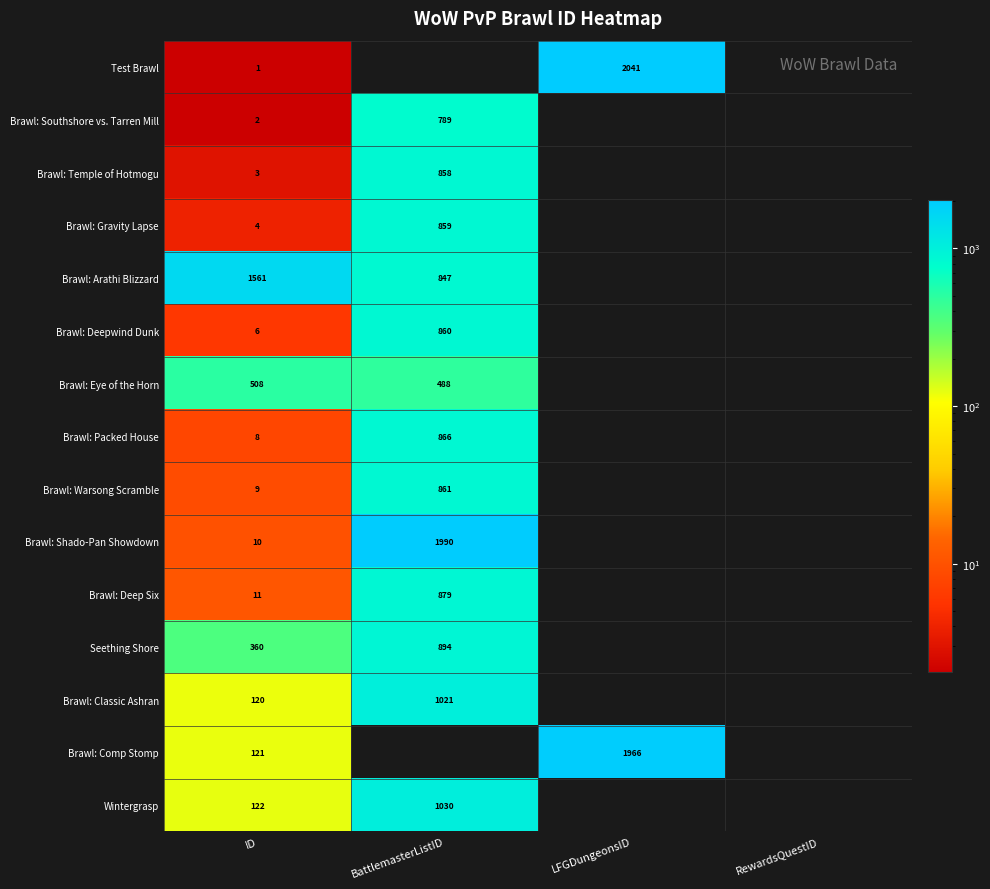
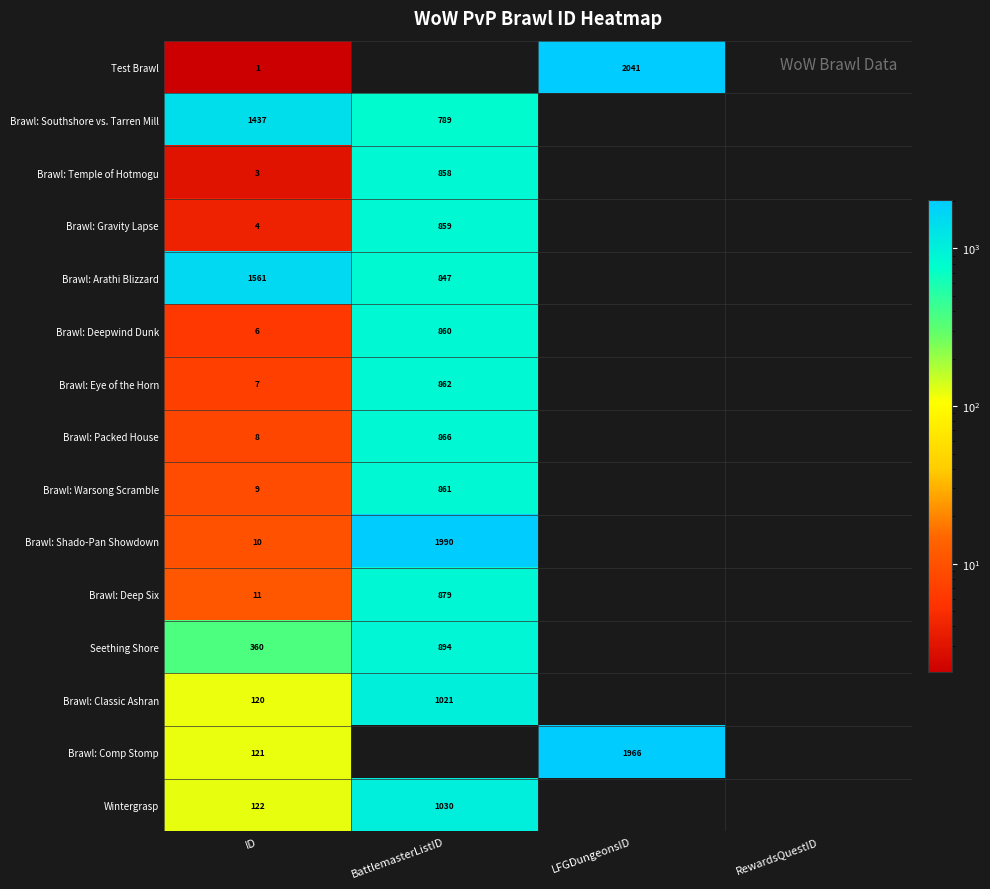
  {
    "Test Brawl": {
      "ID": 1,
      "LFGDungeonsID": 2041
    },
    "Brawl: Southshore vs. Tarren Mill": {
-     "ID": 2,
+     "ID": 1437,
      "BattlemasterListID": 789
    },
    "Brawl: Temple of Hotmogu": {
      "ID": 3,
      "BattlemasterListID": 858
    },
    "Brawl: Gravity Lapse": {
      "ID": 4,
      "BattlemasterListID": 859
    },
    "Brawl: Arathi Blizzard": {
      "ID": 1561,
      "BattlemasterListID": 847
    },
    "Brawl: Deepwind Dunk": {
      "ID": 6,
      "BattlemasterListID": 860
    },
    "Brawl: Eye of the Horn": {
-     "ID": 508,
-     "BattlemasterListID": 488
+     "ID": 7,
+     "BattlemasterListID": 862
    },
    "Brawl: Packed House": {
      "ID": 8,
      "BattlemasterListID": 866
    },
    "Brawl: Warsong Scramble": {
      "ID": 9,
      "BattlemasterListID": 861
    },
    "Brawl: Shado-Pan Showdown": {
      "ID": 10,
      "BattlemasterListID": 1990
    },
    "Brawl: Deep Six": {
      "ID": 11,
      "BattlemasterListID": 879
    },
    "Seething Shore": {
      "ID": 360,
      "BattlemasterListID": 894
    },
    "Brawl: Classic Ashran": {
      "ID": 120,
      "BattlemasterListID": 1021
    },
    "Brawl: Comp Stomp": {
      "ID": 121,
      "LFGDungeonsID": 1966
    },
    "Wintergrasp": {
      "ID": 122,
      "BattlemasterListID": 1030
    }
  }
